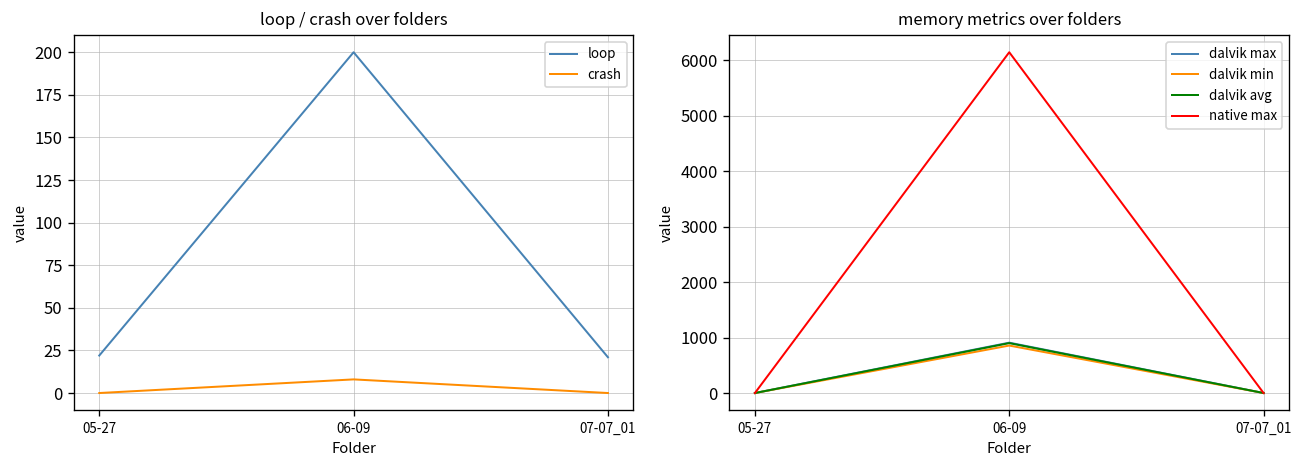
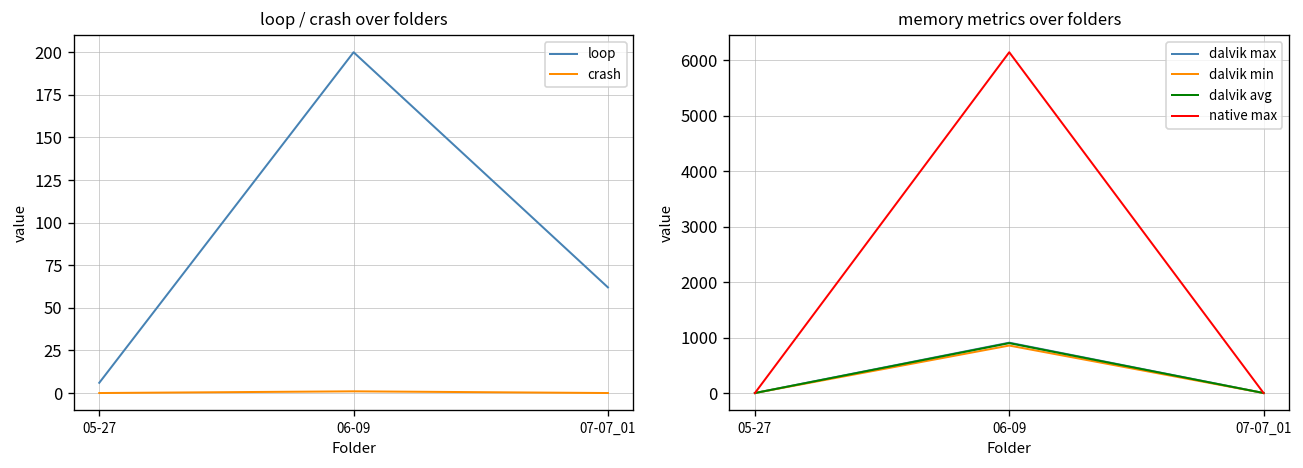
  {
    "loop / crash over folders": {
      "loop": {
-       "05-27": 22,
+       "05-27": 6,
        "06-09": 200,
-       "07-07_01": 21
+       "07-07_01": 62
      },
      "crash": {
        "05-27": 0,
-       "06-09": 8,
+       "06-09": 1,
        "07-07_01": 0
      }
    },
    "memory metrics over folders": {
      "native max": {
        "06-09": 6100
      }
    }
  }
